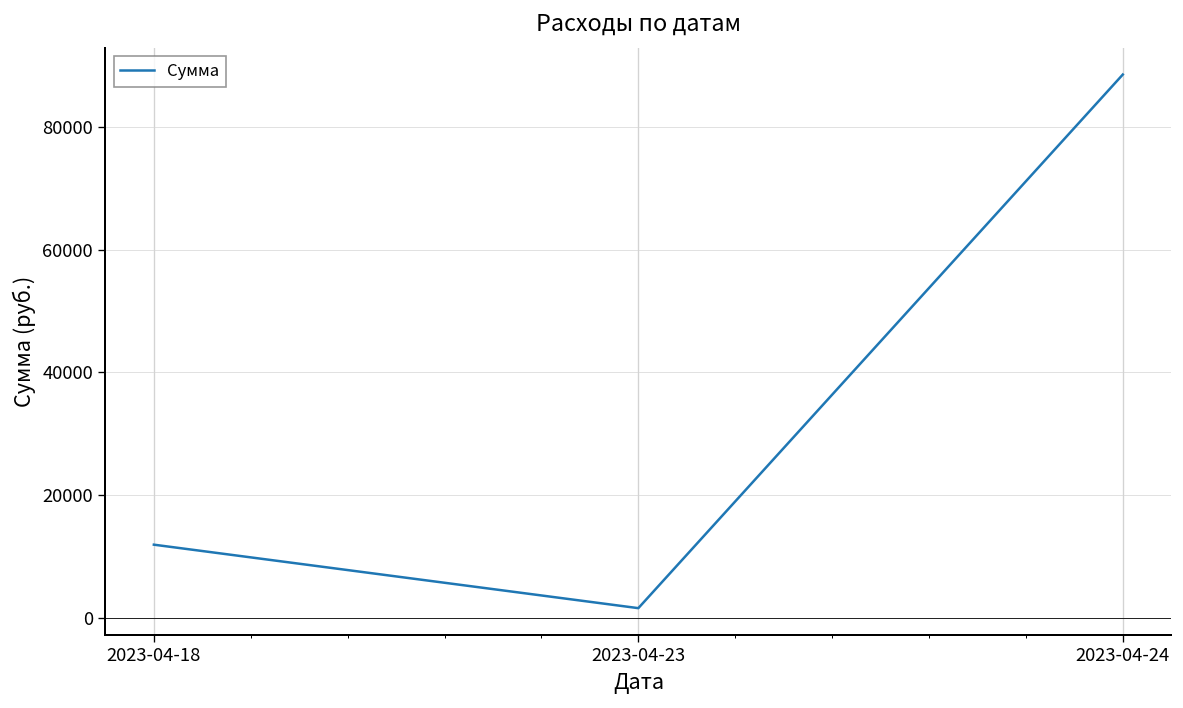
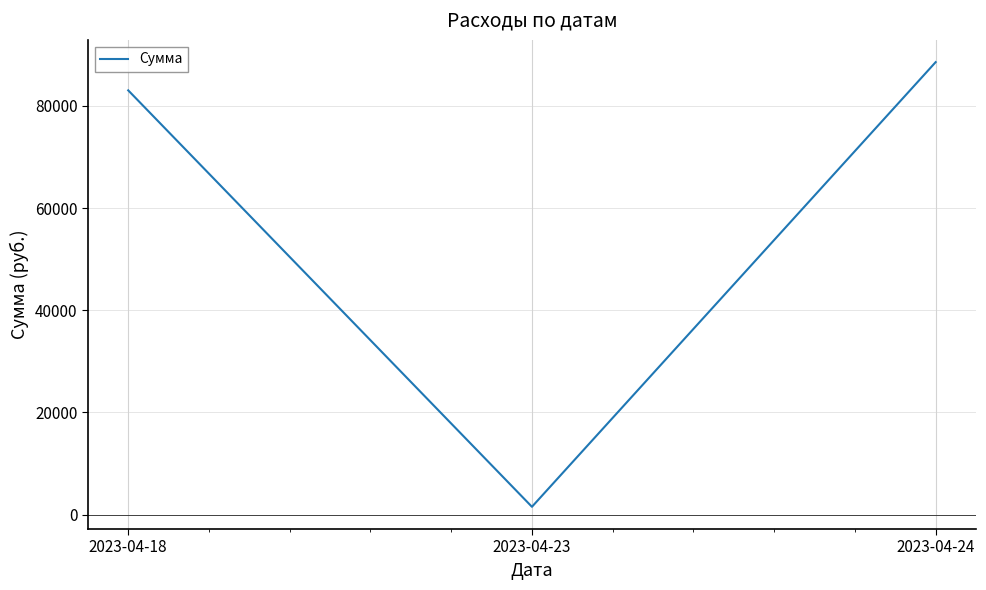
  {
-   "2023-04-18": 12000,
+   "2023-04-18": 83000,
    "2023-04-23": 2000,
    "2023-04-24": 89000
  }
